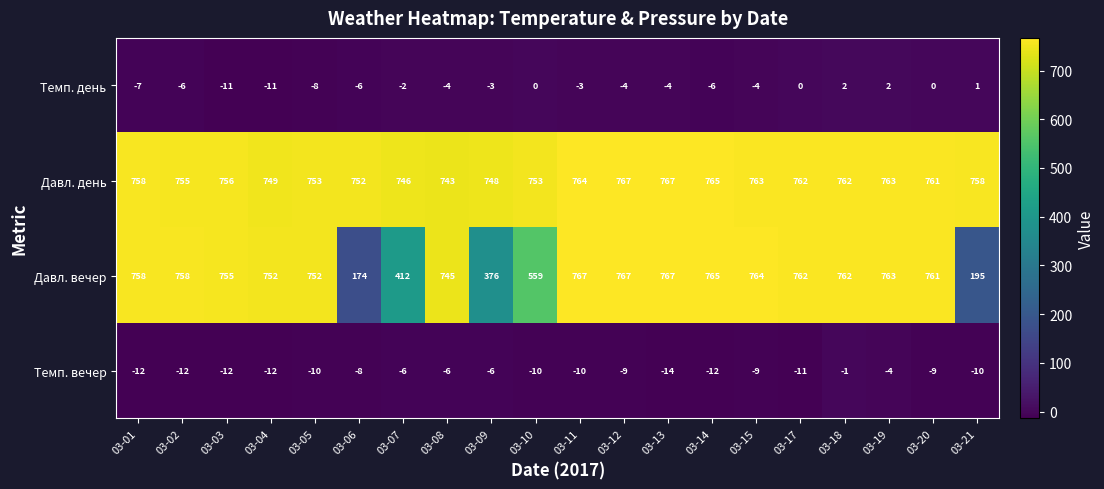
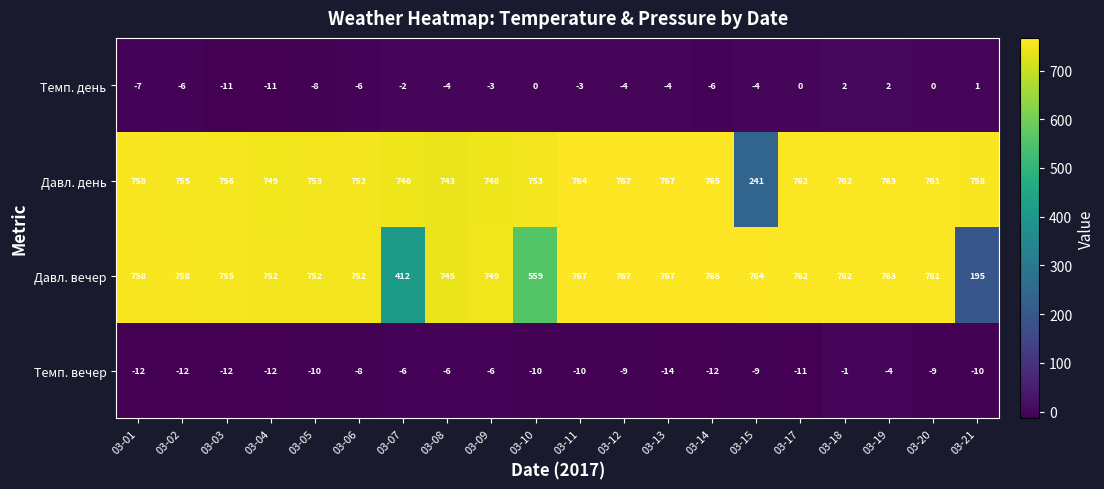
  {
    "Темп. день": {
      "03-01": -7,
      "03-02": -6,
      "03-03": -11,
      "03-04": -11,
      "03-05": -8,
      "03-06": -6,
      "03-07": -2,
      "03-08": -4,
      "03-09": -3,
      "03-10": 0,
      "03-11": -3,
      "03-12": -4,
      "03-13": -4,
      "03-14": -6,
      "03-15": -4,
      "03-17": 0,
      "03-18": 2,
      "03-19": 2,
      "03-20": 0,
      "03-21": 1
    },
    "Давл. день": {
      "03-01": 758,
      "03-02": 755,
      "03-03": 756,
      "03-04": 749,
      "03-05": 753,
      "03-06": 752,
      "03-07": 746,
      "03-08": 743,
      "03-09": 748,
      "03-10": 753,
      "03-11": 764,
      "03-12": 767,
      "03-13": 767,
      "03-14": 765,
-     "03-15": 763,
+     "03-15": 241,
      "03-17": 762,
      "03-18": 762,
      "03-19": 763,
      "03-20": 761,
      "03-21": 758
    },
    "Давл. вечер": {
      "03-01": 758,
      "03-02": 758,
      "03-03": 755,
      "03-04": 752,
      "03-05": 752,
-     "03-06": 174,
+     "03-06": 752,
      "03-07": 412,
      "03-08": 745,
-     "03-09": 376,
+     "03-09": 749,
      "03-10": 559,
      "03-11": 767,
      "03-12": 767,
      "03-13": 767,
      "03-14": 765,
      "03-15": 764,
      "03-17": 762,
      "03-18": 762,
      "03-19": 763,
      "03-20": 761,
      "03-21": 195
    },
    "Темп. вечер": {
      "03-01": -12,
      "03-02": -12,
      "03-03": -12,
      "03-04": -12,
      "03-05": -10,
      "03-06": -8,
      "03-07": -6,
      "03-08": -6,
      "03-09": -6,
      "03-10": -10,
      "03-11": -10,
      "03-12": -9,
      "03-13": -14,
      "03-14": -12,
      "03-15": -9,
      "03-17": -11,
      "03-18": -1,
      "03-19": -4,
      "03-20": -9,
      "03-21": -10
    }
  }
